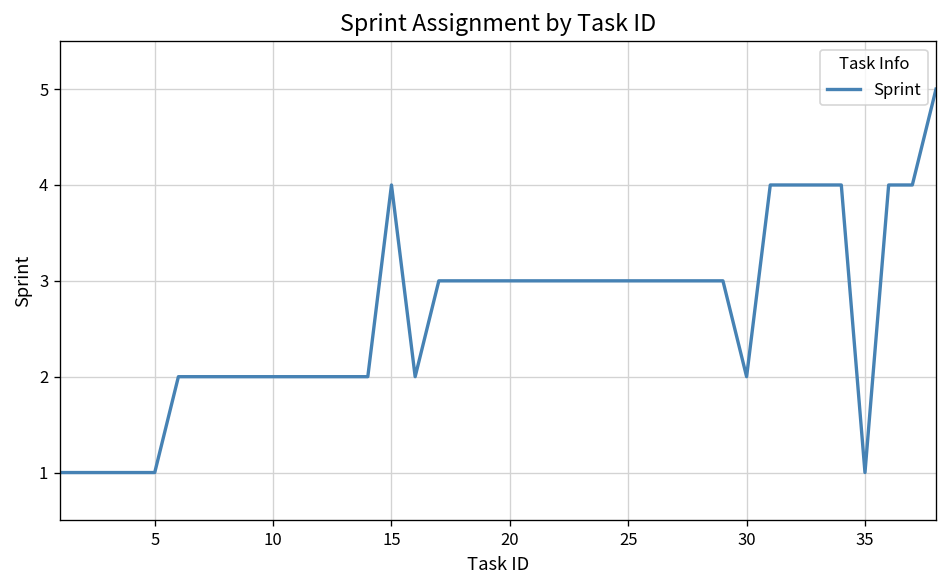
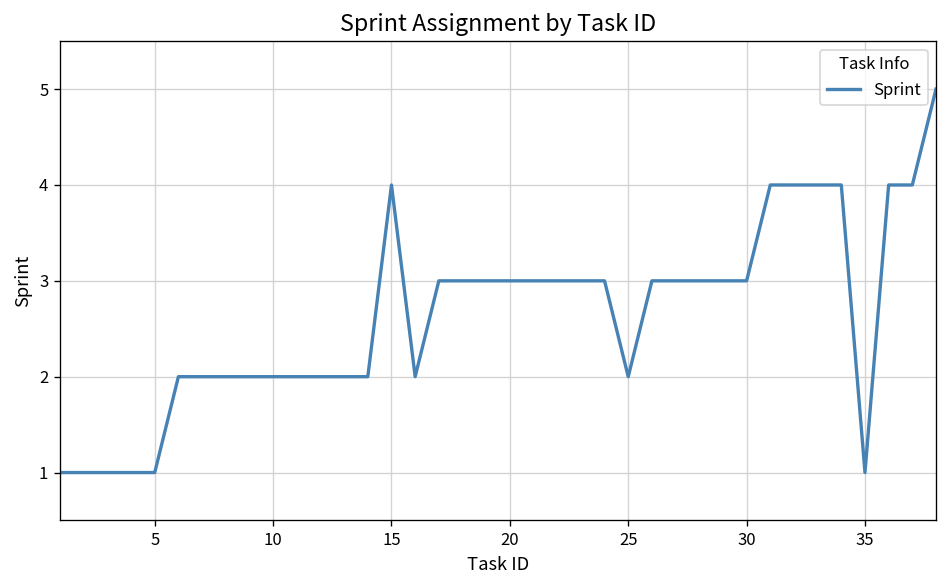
  {
    "5": 1,
    "10": 2,
    "15": 4,
    "20": 3,
-   "25": 3,
-   "30": 2,
+   "25": 2,
+   "30": 3,
    "35": 1
  }
